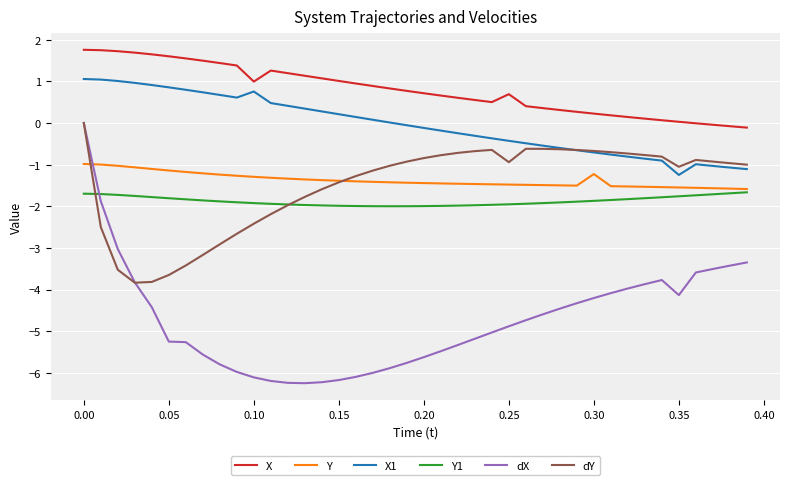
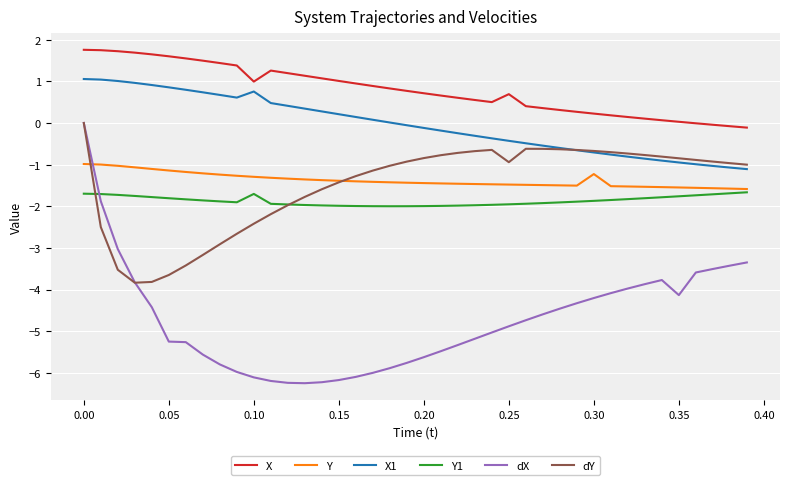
  {
    "X": {
      "0.00": 1.8,
      "0.05": 1.6,
      "0.10": 1.0,
      "0.15": 1.0,
      "0.20": 0.7,
      "0.25": 0.7,
      "0.30": 0.2,
      "0.35": 0.0
    },
    "Y": {
      "0.00": -1.0,
      "0.05": -1.1,
      "0.10": -1.3,
      "0.20": -1.4,
      "0.25": -1.5,
      "0.30": -1.2,
      "0.35": -1.5
    },
    "X1": {
      "0.00": 1.1,
      "0.05": 0.9,
      "0.10": 0.8,
      "0.15": 0.2,
      "0.20": -0.1,
      "0.25": -0.4,
-     "0.35": -1.2
+     "0.35": -0.9
    },
    "Y1": {
      "0.00": -1.7,
      "0.05": -1.8,
-     "0.10": -1.9,
+     "0.10": -1.7,
      "0.15": -2.0,
      "0.20": -2.0,
      "0.25": -2.0,
      "0.30": -1.9,
      "0.35": -1.8
    },
    "dX": {
      "0.05": -5.3,
      "0.10": -6.1,
      "0.15": -6.2,
      "0.20": -5.6,
      "0.25": -4.9,
      "0.30": -4.2,
      "0.35": -4.1
    },
    "dY": {
      "0.05": -3.7,
      "0.10": -2.4,
      "0.20": -0.8,
      "0.25": -0.9,
-     "0.35": -1.1
+     "0.35": -0.8
    }
  }
